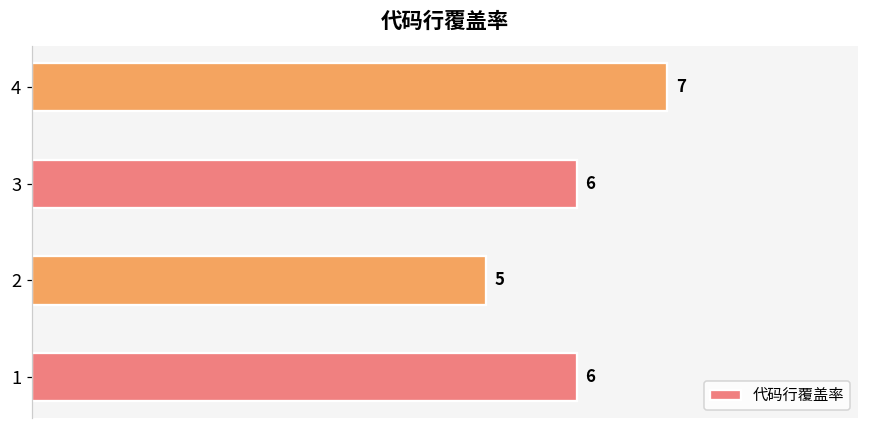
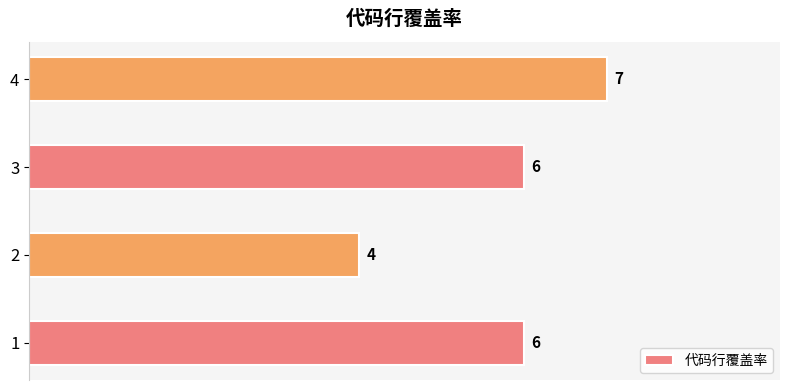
  {
    "4": 7,
    "3": 6,
-   "2": 5,
+   "2": 4,
    "1": 6
  }
